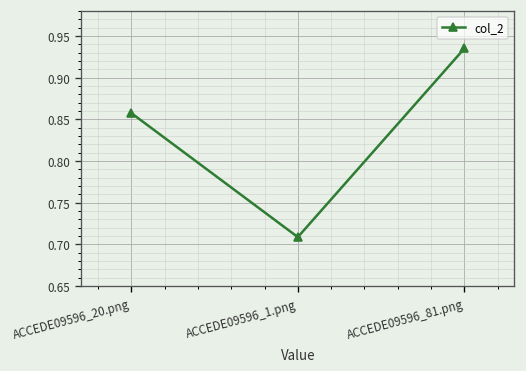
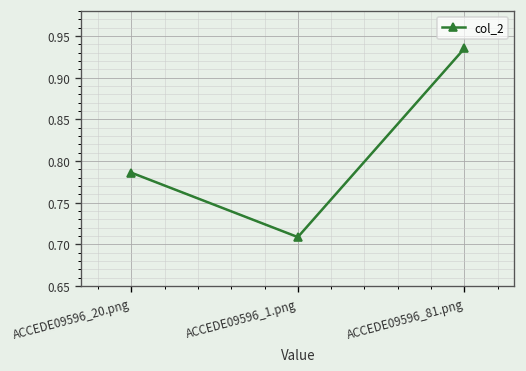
  {
-   "ACCEDE09596_20.png": 0.86,
+   "ACCEDE09596_20.png": 0.79,
    "ACCEDE09596_1.png": 0.71,
    "ACCEDE09596_81.png": 0.93
  }
